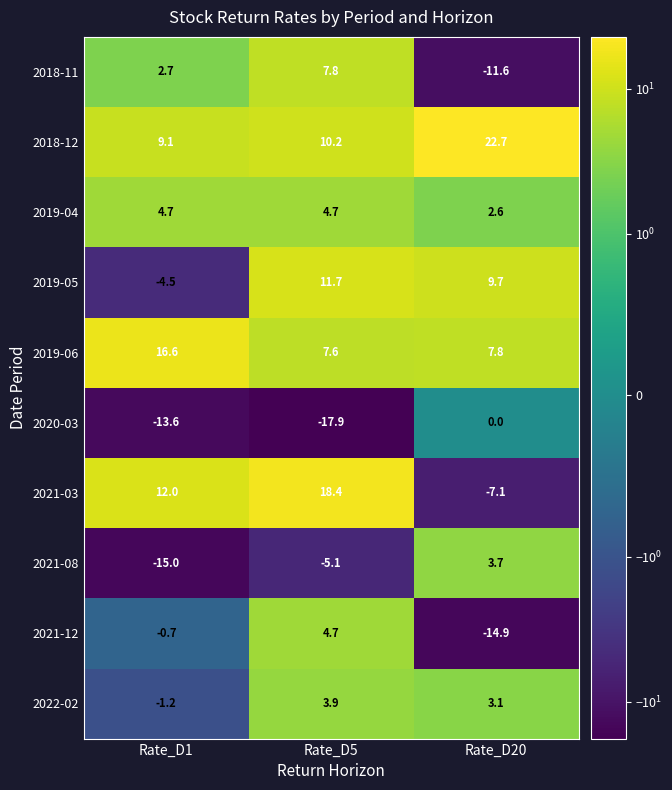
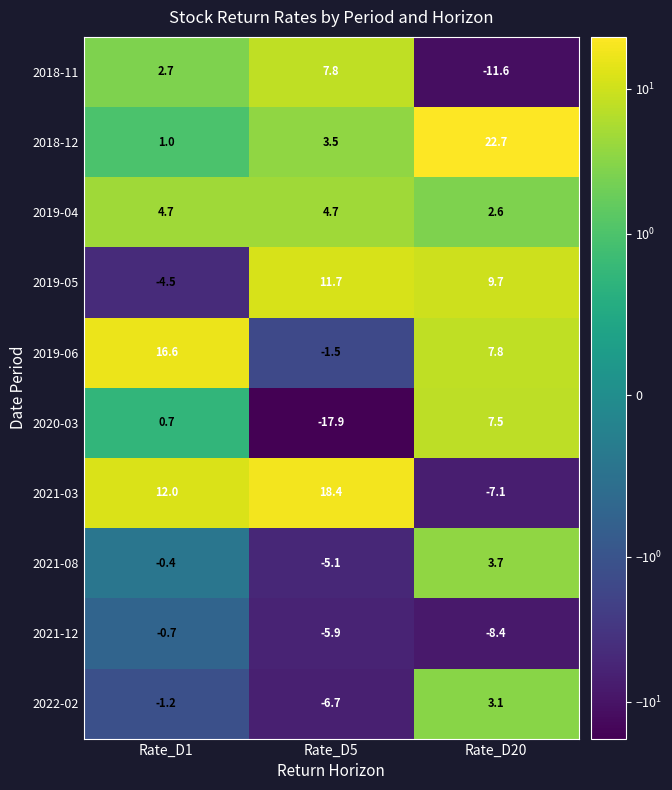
  {
    "2018-11": {
      "Rate_D1": 2.7,
      "Rate_D5": 7.8,
      "Rate_D20": -11.6
    },
    "2018-12": {
-     "Rate_D1": 9.1,
-     "Rate_D5": 10.2,
+     "Rate_D1": 1.0,
+     "Rate_D5": 3.5,
      "Rate_D20": 22.7
    },
    "2019-04": {
      "Rate_D1": 4.7,
      "Rate_D5": 4.7,
      "Rate_D20": 2.6
    },
    "2019-05": {
      "Rate_D1": -4.5,
      "Rate_D5": 11.7,
      "Rate_D20": 9.7
    },
    "2019-06": {
      "Rate_D1": 16.6,
-     "Rate_D5": 7.6,
+     "Rate_D5": -1.5,
      "Rate_D20": 7.8
    },
    "2020-03": {
-     "Rate_D1": -13.6,
+     "Rate_D1": 0.7,
      "Rate_D5": -17.9,
-     "Rate_D20": 0.0
+     "Rate_D20": 7.5
    },
    "2021-03": {
      "Rate_D1": 12.0,
      "Rate_D5": 18.4,
      "Rate_D20": -7.1
    },
    "2021-08": {
-     "Rate_D1": -15.0,
+     "Rate_D1": -0.4,
      "Rate_D5": -5.1,
      "Rate_D20": 3.7
    },
    "2021-12": {
      "Rate_D1": -0.7,
-     "Rate_D5": 4.7,
-     "Rate_D20": -14.9
+     "Rate_D5": -5.9,
+     "Rate_D20": -8.4
    },
    "2022-02": {
      "Rate_D1": -1.2,
-     "Rate_D5": 3.9,
+     "Rate_D5": -6.7,
      "Rate_D20": 3.1
    }
  }
